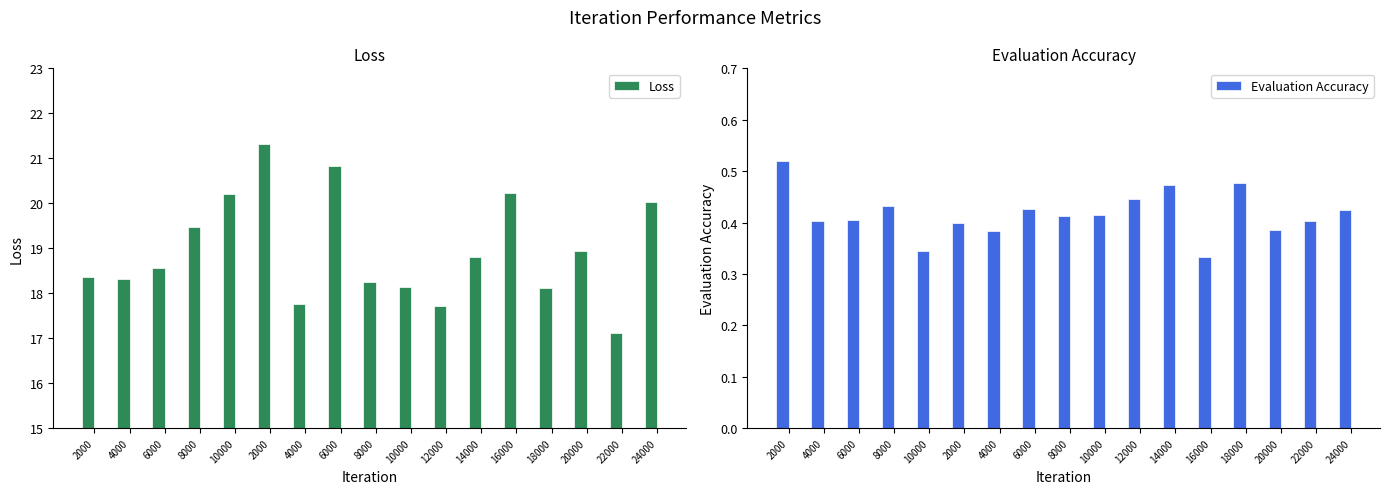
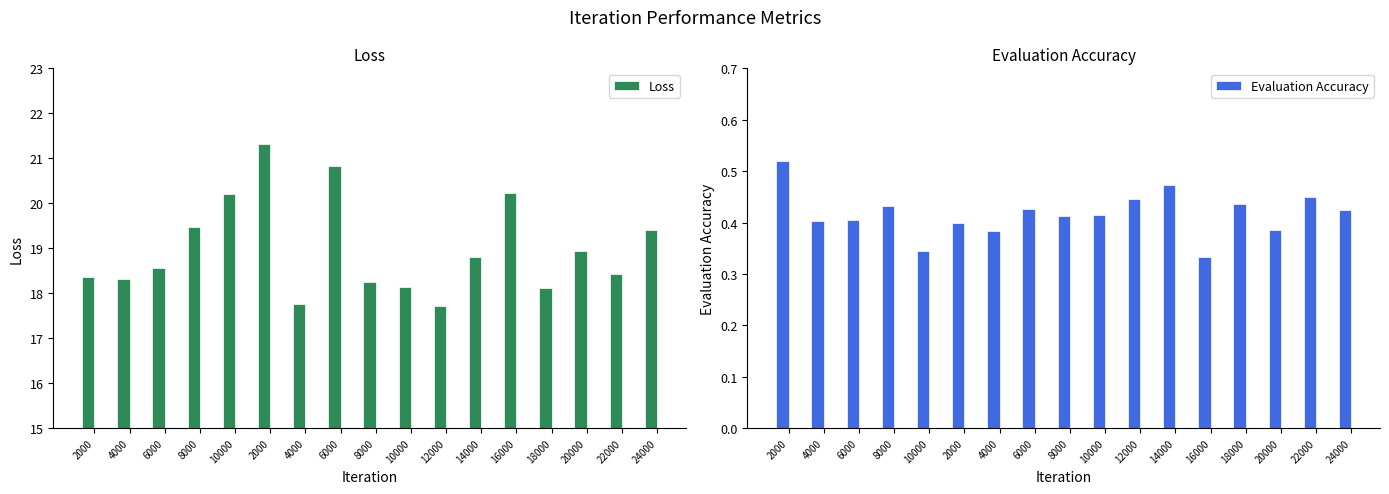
  {
    "Loss": {
      "12000": 17.7,
      "14000": 18.8,
      "16000": 20.2,
      "18000": 18.1,
      "20000": 18.9,
-     "22000": 17.1,
-     "24000": 20.0
+     "22000": 18.4,
+     "24000": 19.4
    },
    "Evaluation Accuracy": {
      "12000": 0.45,
      "14000": 0.47,
      "16000": 0.33,
-     "18000": 0.48,
+     "18000": 0.44,
      "20000": 0.39,
-     "22000": 0.40,
+     "22000": 0.45,
      "24000": 0.42
    }
  }
